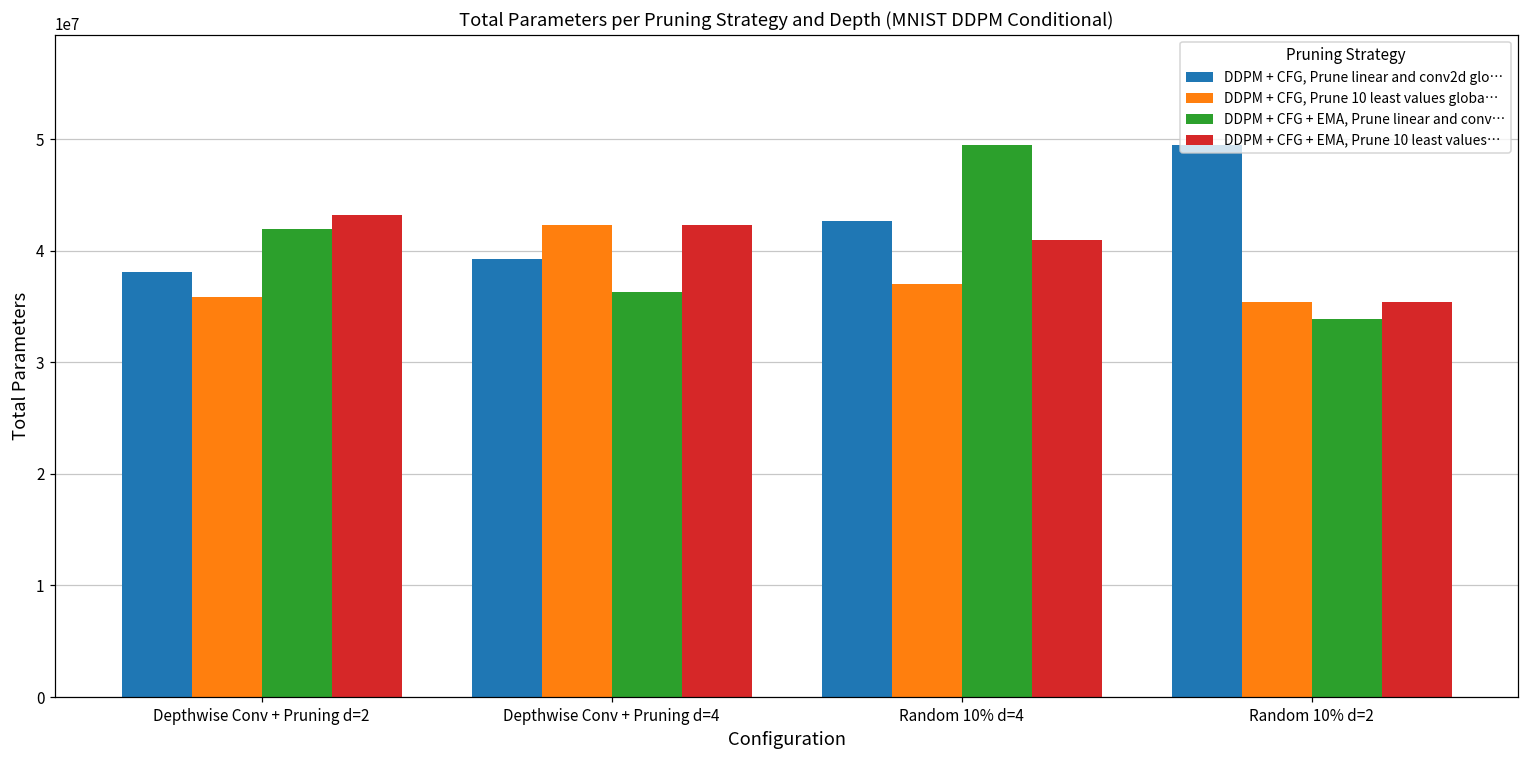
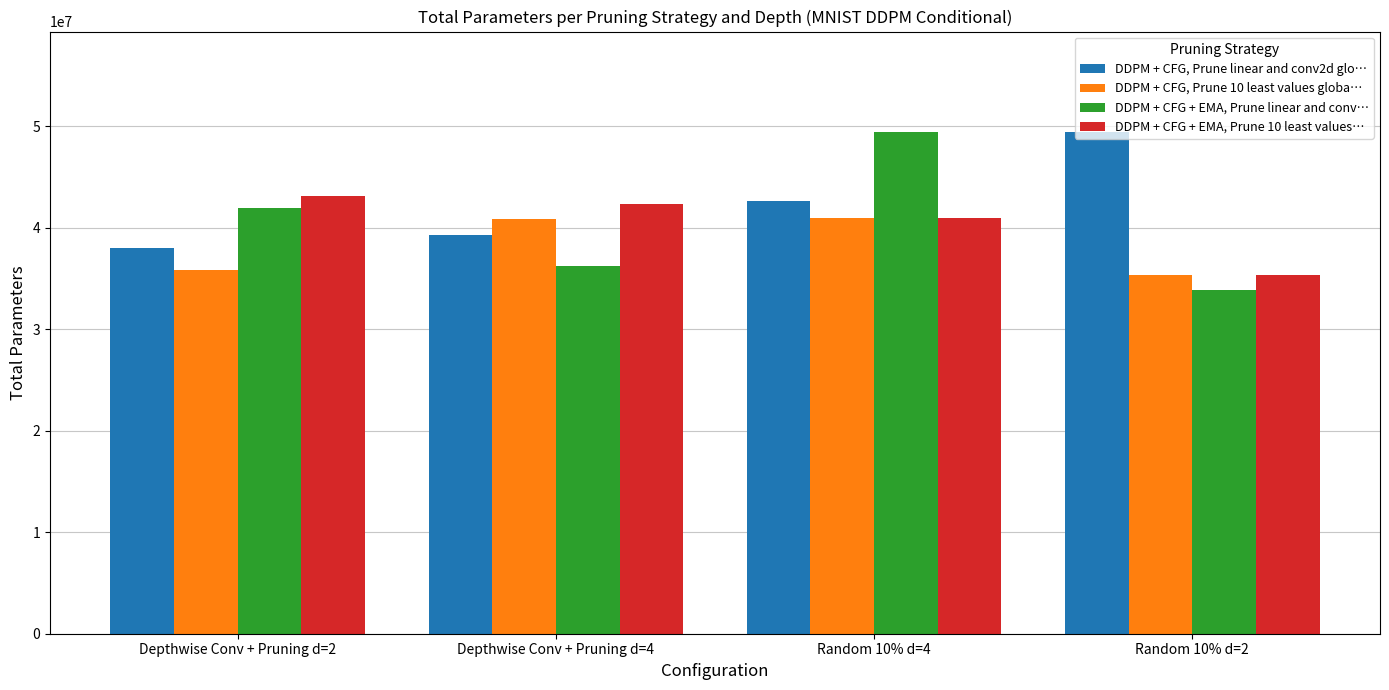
  {
    "DDPM + CFG, Prune linear and conv2d glo…": {
      "Depthwise Conv + Pruning d=2": 38100000,
      "Depthwise Conv + Pruning d=4": 39300000,
      "Random 10% d=4": 42700000
    },
    "DDPM + CFG, Prune 10 least values globa…": {
      "Depthwise Conv + Pruning d=2": 35900000,
-     "Depthwise Conv + Pruning d=4": 42300000,
-     "Random 10% d=4": 37000000,
+     "Depthwise Conv + Pruning d=4": 40800000,
+     "Random 10% d=4": 40900000,
      "Random 10% d=2": 35400000
    },
    "DDPM + CFG + EMA, Prune linear and conv…": {
      "Depthwise Conv + Pruning d=2": 42000000,
      "Depthwise Conv + Pruning d=4": 36300000,
      "Random 10% d=4": 49500000,
      "Random 10% d=2": 33900000
    },
    "DDPM + CFG + EMA, Prune 10 least values…": {
      "Depthwise Conv + Pruning d=2": 43200000,
      "Depthwise Conv + Pruning d=4": 42300000,
      "Random 10% d=4": 40900000,
      "Random 10% d=2": 35400000
    }
  }
